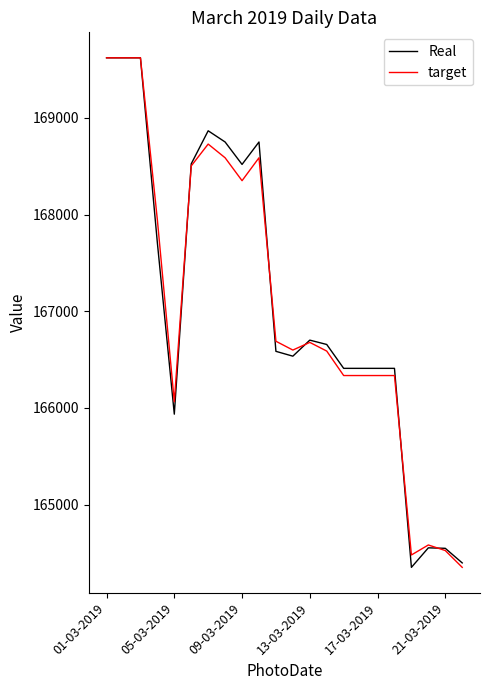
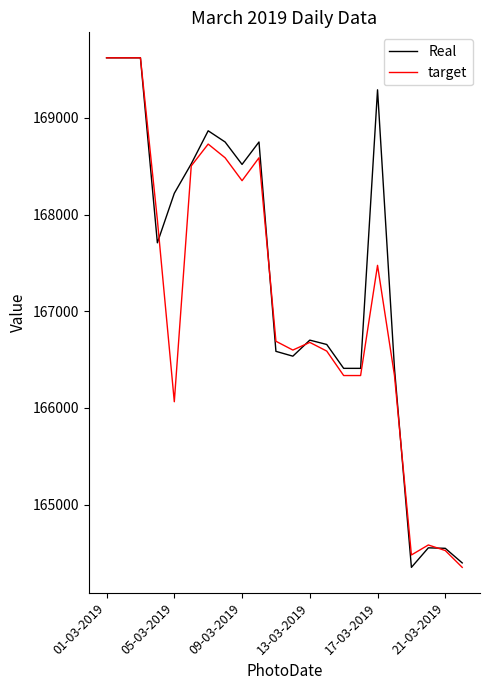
  {
    "Real": {
-     "05-03-2019": 165900,
+     "05-03-2019": 168200,
      "09-03-2019": 168500,
-     "17-03-2019": 166400
+     "17-03-2019": 169300
    },
    "target": {
      "05-03-2019": 166100,
      "09-03-2019": 168400,
-     "17-03-2019": 166300
+     "17-03-2019": 167500
    }
  }
